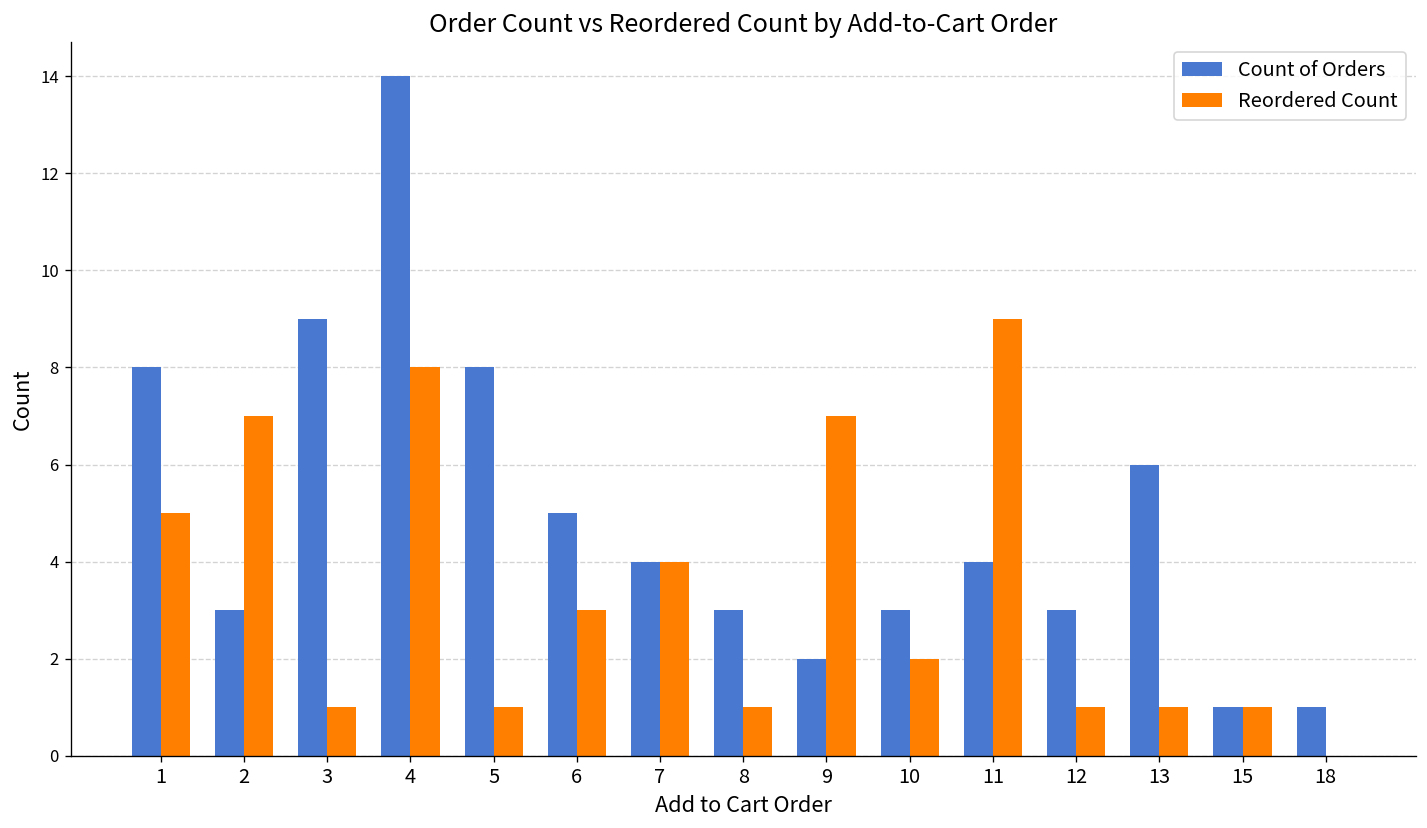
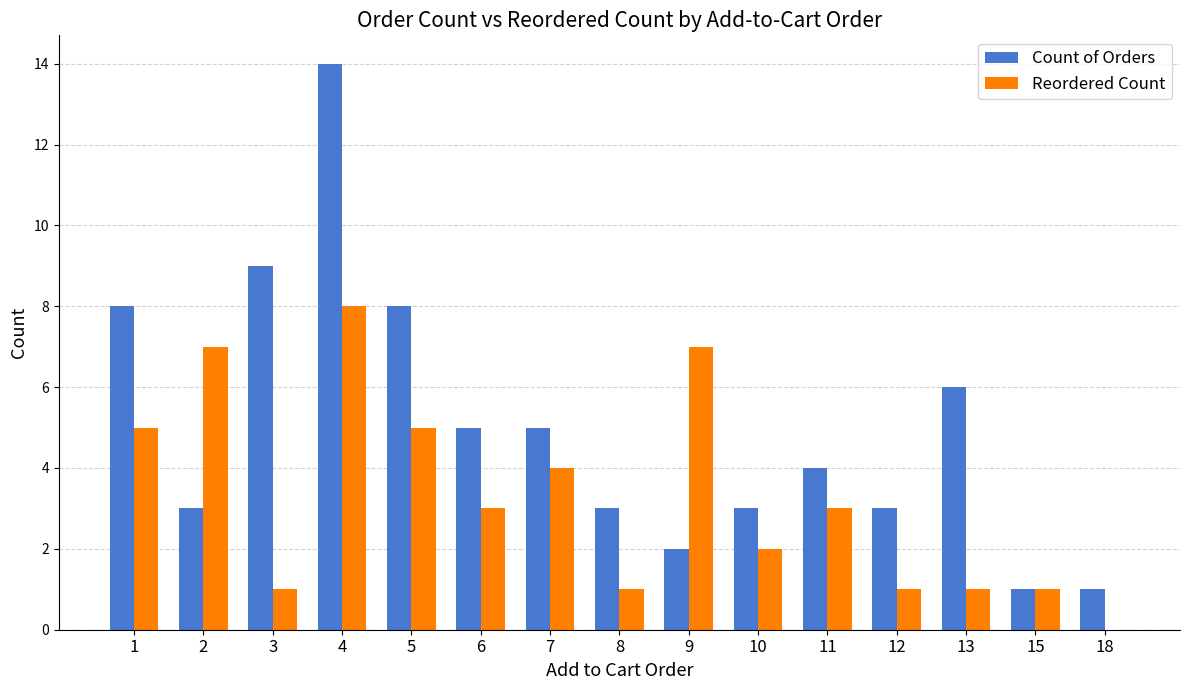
  {
    "Count of Orders": {
      "1": 8,
      "2": 3,
      "3": 9,
      "4": 14,
      "5": 8,
      "6": 5,
-     "7": 4,
+     "7": 5,
      "8": 3,
      "9": 2,
      "10": 3,
      "11": 4,
      "12": 3,
      "13": 6,
      "15": 1,
      "18": 1
    },
    "Reordered Count": {
      "1": 5,
      "2": 7,
      "3": 1,
      "4": 8,
-     "5": 1,
+     "5": 5,
      "6": 3,
      "7": 4,
      "8": 1,
      "9": 7,
      "10": 2,
-     "11": 9,
+     "11": 3,
      "12": 1,
      "13": 1,
      "15": 1,
      "18": 0
    }
  }
